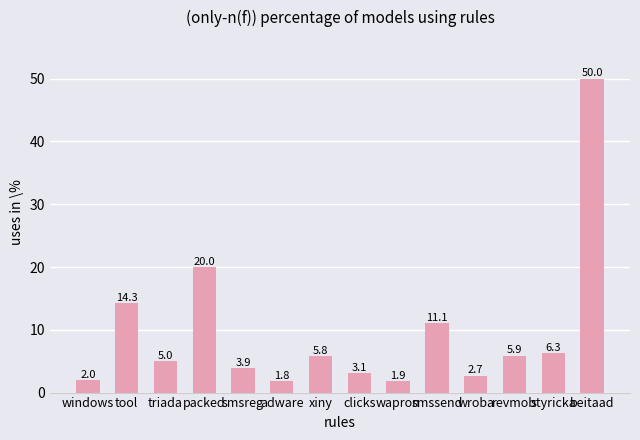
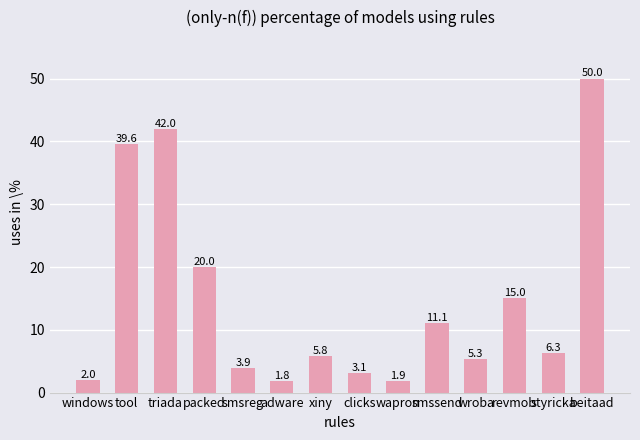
  {
    "windows": 2.0,
-   "tool": 14.3,
-   "triada": 5.0,
+   "tool": 39.6,
+   "triada": 42.0,
    "packed": 20.0,
    "smsreg": 3.9,
    "adware": 1.8,
    "xiny": 5.8,
    "clicks": 3.1,
-   "wroba": 2.7,
-   "revmob": 5.9,
+   "wroba": 5.3,
+   "revmob": 15.0,
    "styricka": 6.3,
    "beitaad": 50.0
  }
